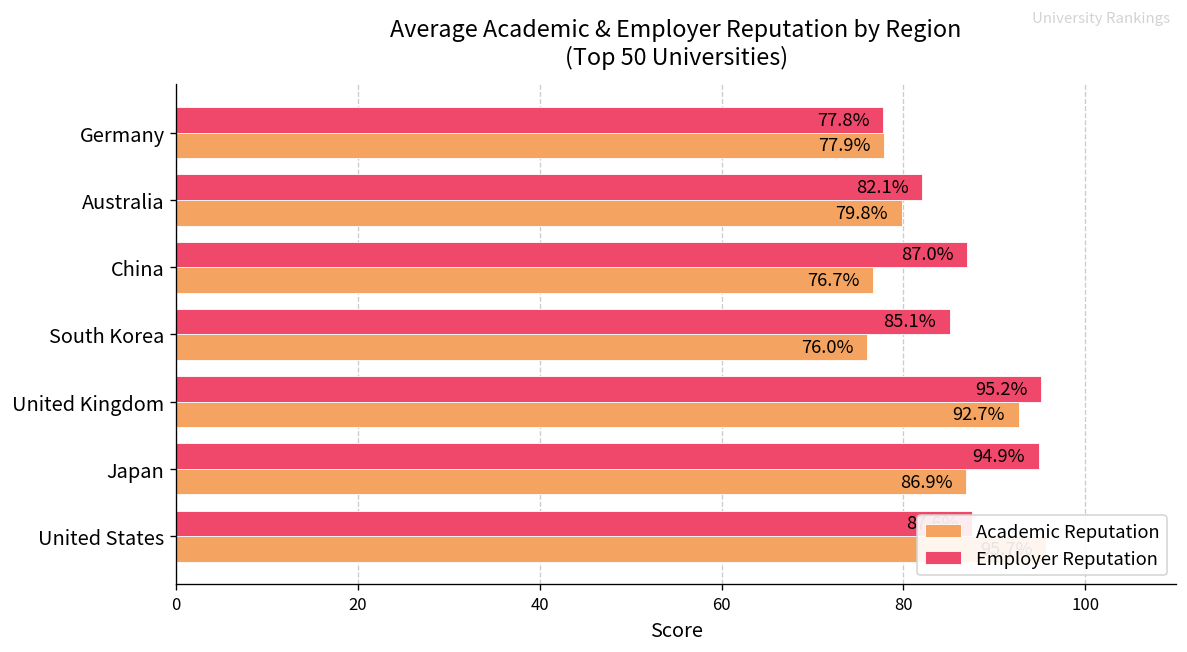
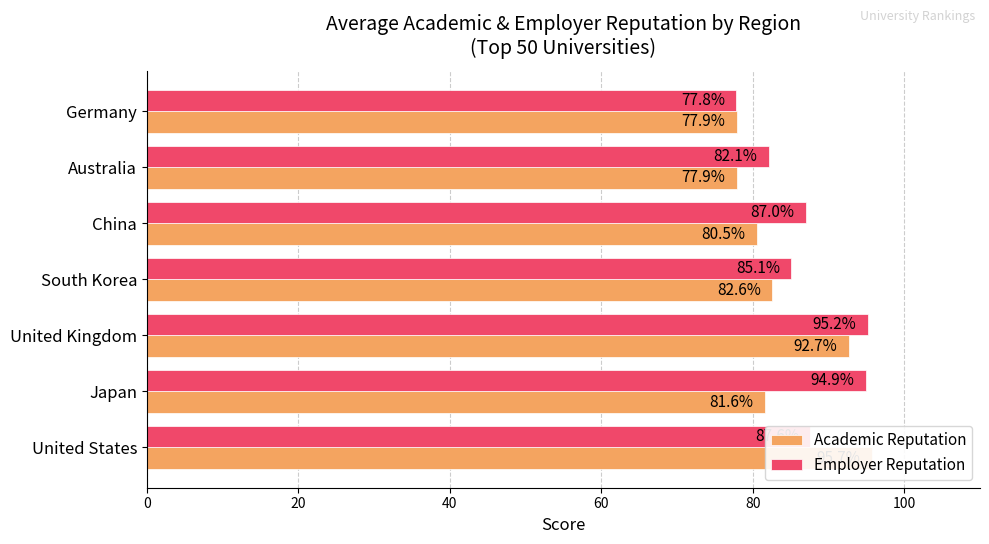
  {
    "Academic Reputation": {
      "Germany": "77.9%",
-     "Australia": "79.8%",
-     "China": "76.7%",
-     "South Korea": "76.0%",
+     "Australia": "77.9%",
+     "China": "80.5%",
+     "South Korea": "82.6%",
      "United Kingdom": "92.7%",
-     "Japan": "86.9%"
+     "Japan": "81.6%"
    },
    "Employer Reputation": {
      "Germany": "77.8%",
      "Australia": "82.1%",
      "China": "87.0%",
      "South Korea": "85.1%",
      "United Kingdom": "95.2%",
      "Japan": "94.9%"
    }
  }
